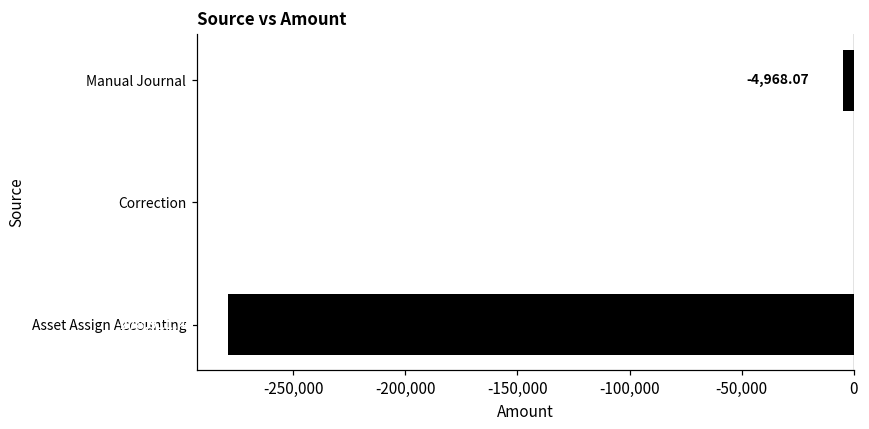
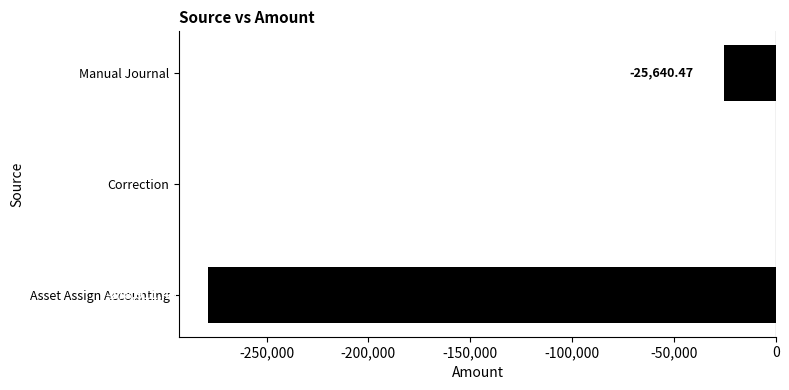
  {
-   "Manual Journal": "-4,968.07"
+   "Manual Journal": "-25,640.47"
  }
